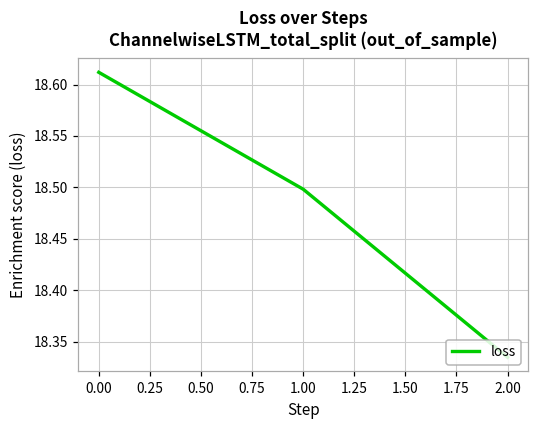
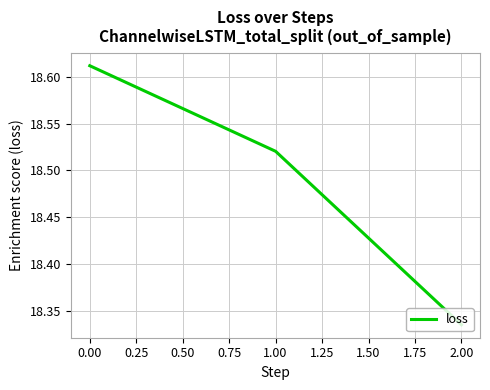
  {
    "0.00": 18.61,
-   "1.00": 18.50
+   "1.00": 18.52
  }
